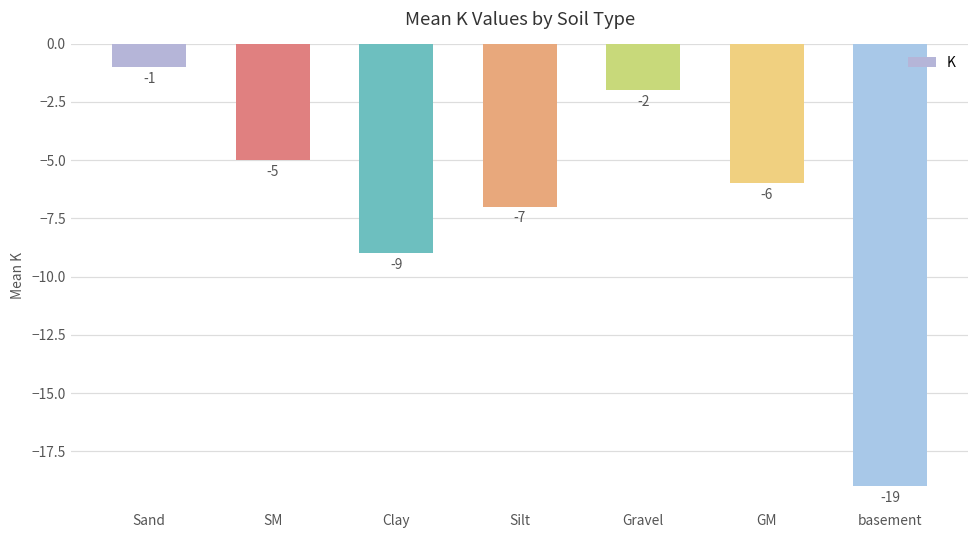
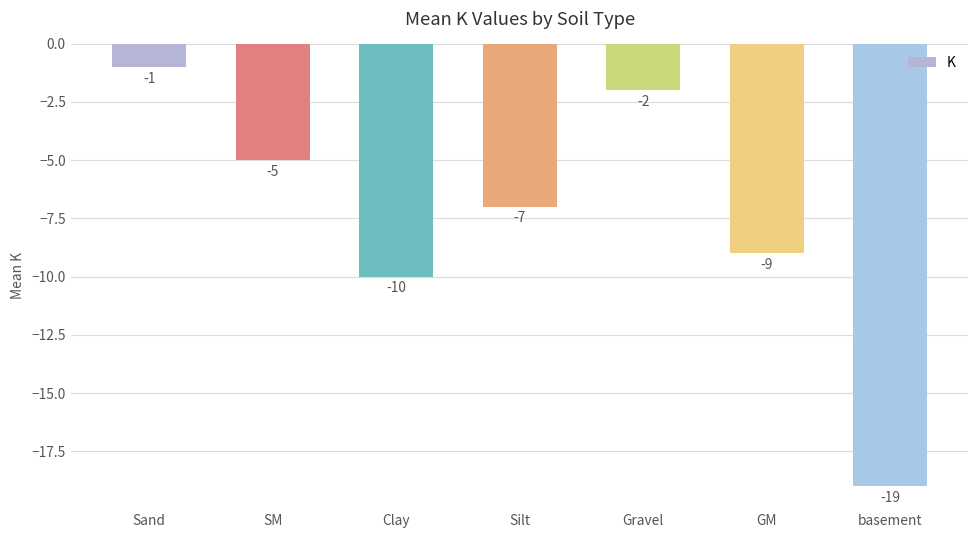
  {
    "Sand": -1,
    "SM": -5,
-   "Clay": -9,
+   "Clay": -10,
    "Silt": -7,
    "Gravel": -2,
-   "GM": -6,
+   "GM": -9,
    "basement": -19
  }
